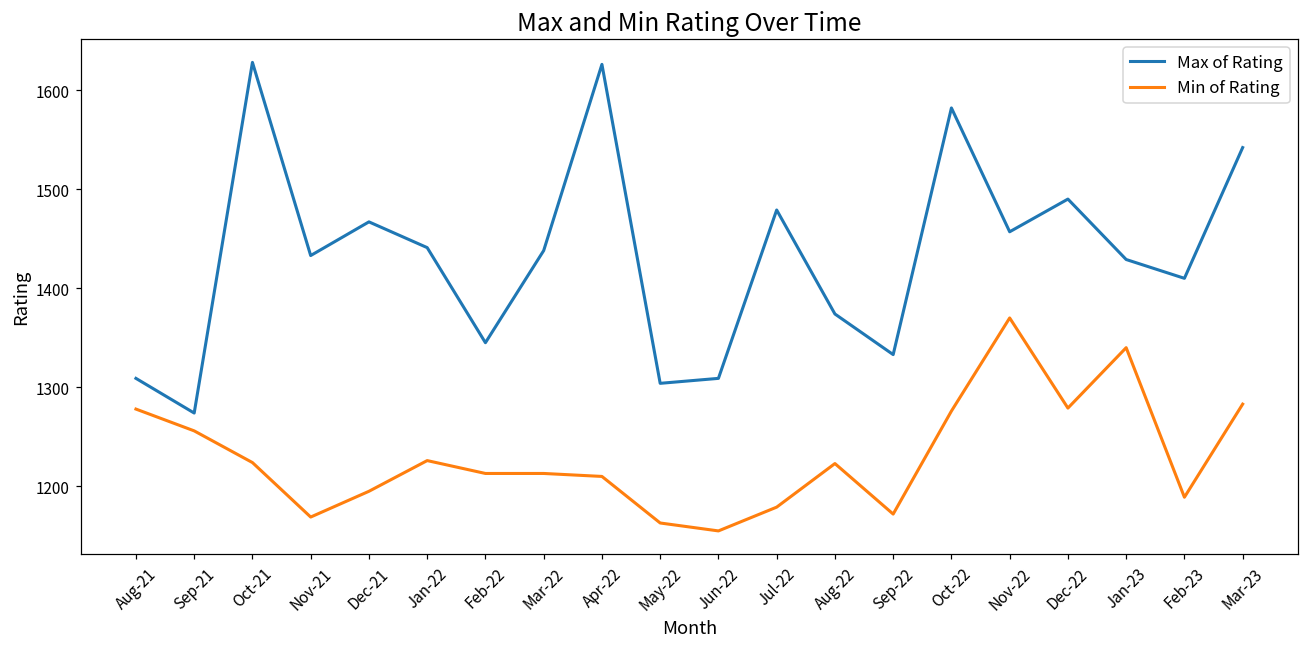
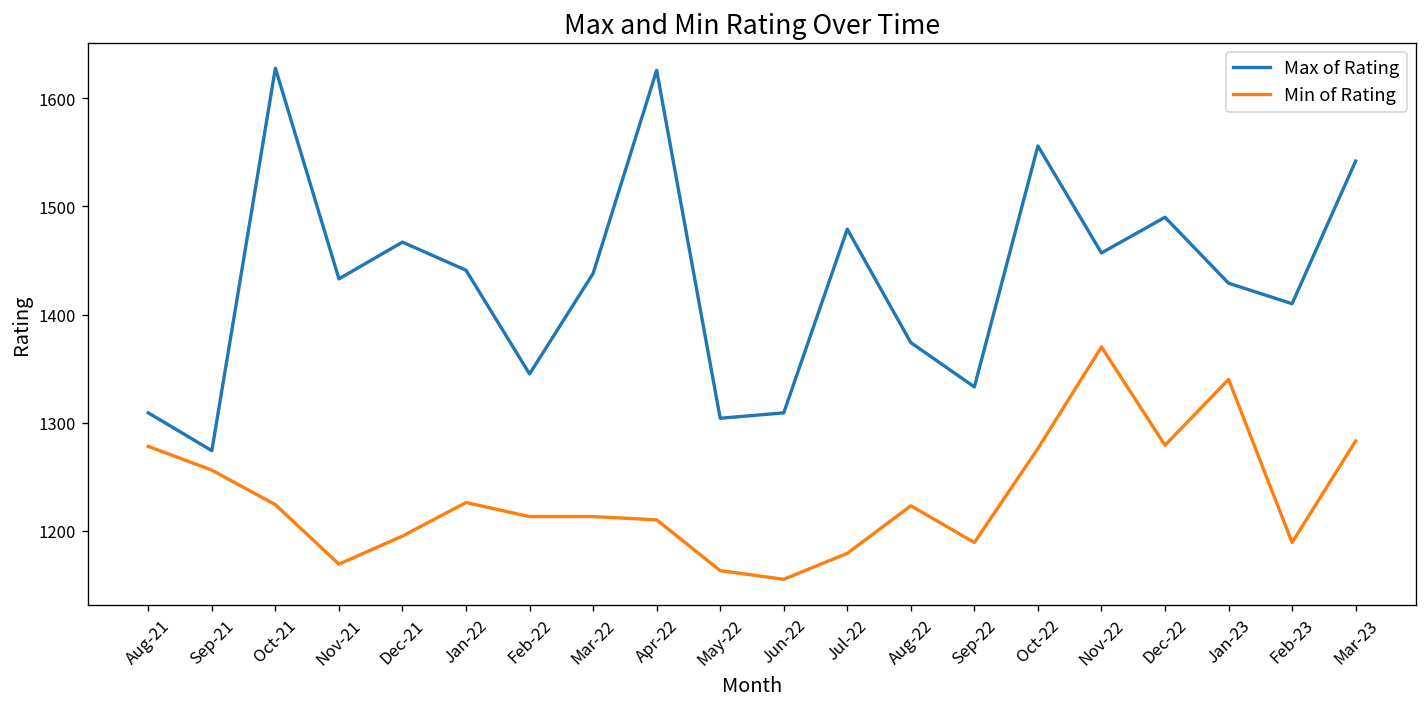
  {
    "Max of Rating": {
      "Aug-21": 1310,
      "Sep-21": 1270,
      "Oct-21": 1630,
      "Nov-21": 1430,
      "Dec-21": 1470,
      "Jan-22": 1440,
      "Feb-22": 1350,
      "Mar-22": 1440,
      "Apr-22": 1630,
      "May-22": 1300,
      "Jun-22": 1310,
      "Jul-22": 1480,
      "Aug-22": 1370,
      "Sep-22": 1330,
-     "Oct-22": 1580,
+     "Oct-22": 1560,
      "Nov-22": 1460,
      "Dec-22": 1490,
      "Jan-23": 1430,
      "Feb-23": 1410,
      "Mar-23": 1540
    },
    "Min of Rating": {
      "Aug-21": 1280,
      "Sep-21": 1260,
      "Oct-21": 1220,
      "Nov-21": 1170,
      "Dec-21": 1200,
      "Jan-22": 1230,
      "Feb-22": 1210,
      "Mar-22": 1210,
      "Apr-22": 1210,
      "May-22": 1160,
      "Jun-22": 1160,
      "Jul-22": 1180,
      "Aug-22": 1220,
-     "Sep-22": 1170,
+     "Sep-22": 1190,
      "Oct-22": 1280,
      "Nov-22": 1370,
      "Dec-22": 1280,
      "Jan-23": 1340,
      "Feb-23": 1190,
      "Mar-23": 1280
    }
  }
